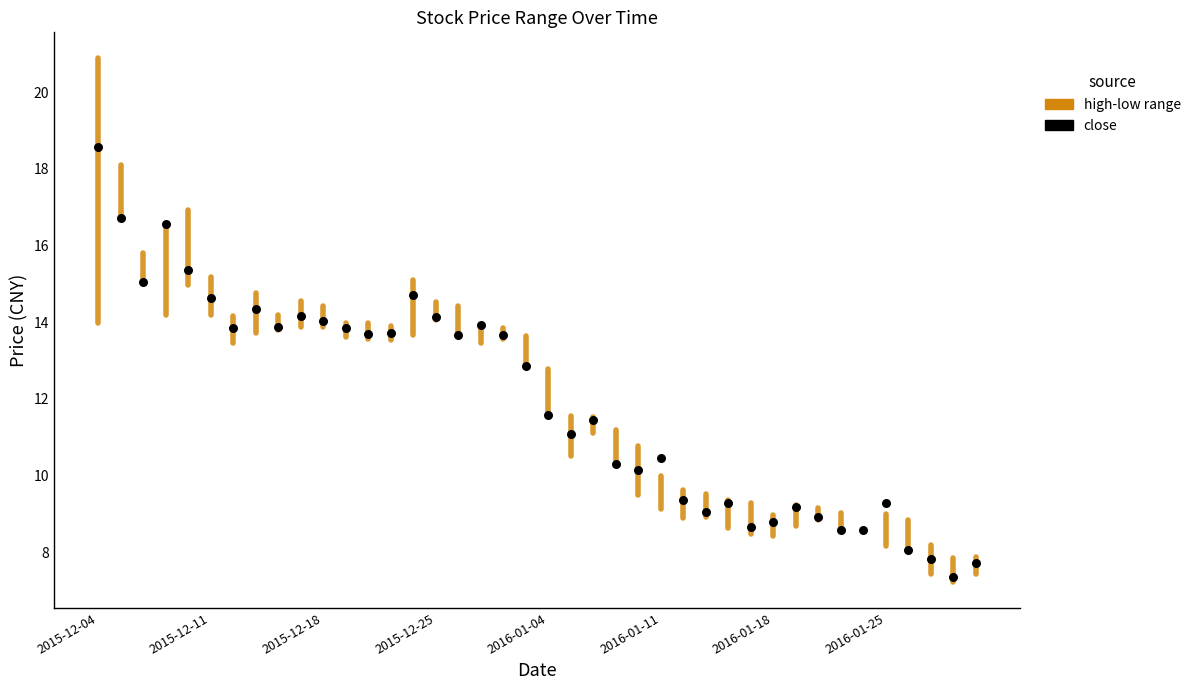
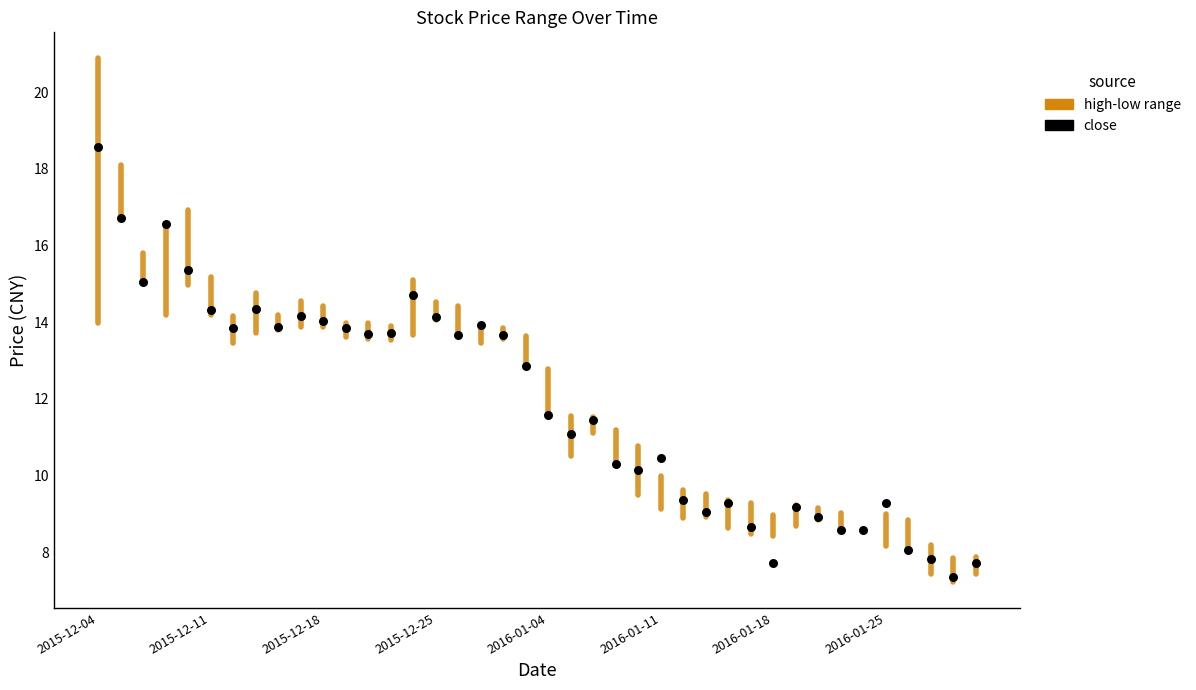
  {
    "close": {
-     "2015-12-11": 14.6,
-     "2016-01-18": 8.8
+     "2015-12-11": 14.3,
+     "2016-01-18": 7.7
    }
  }
